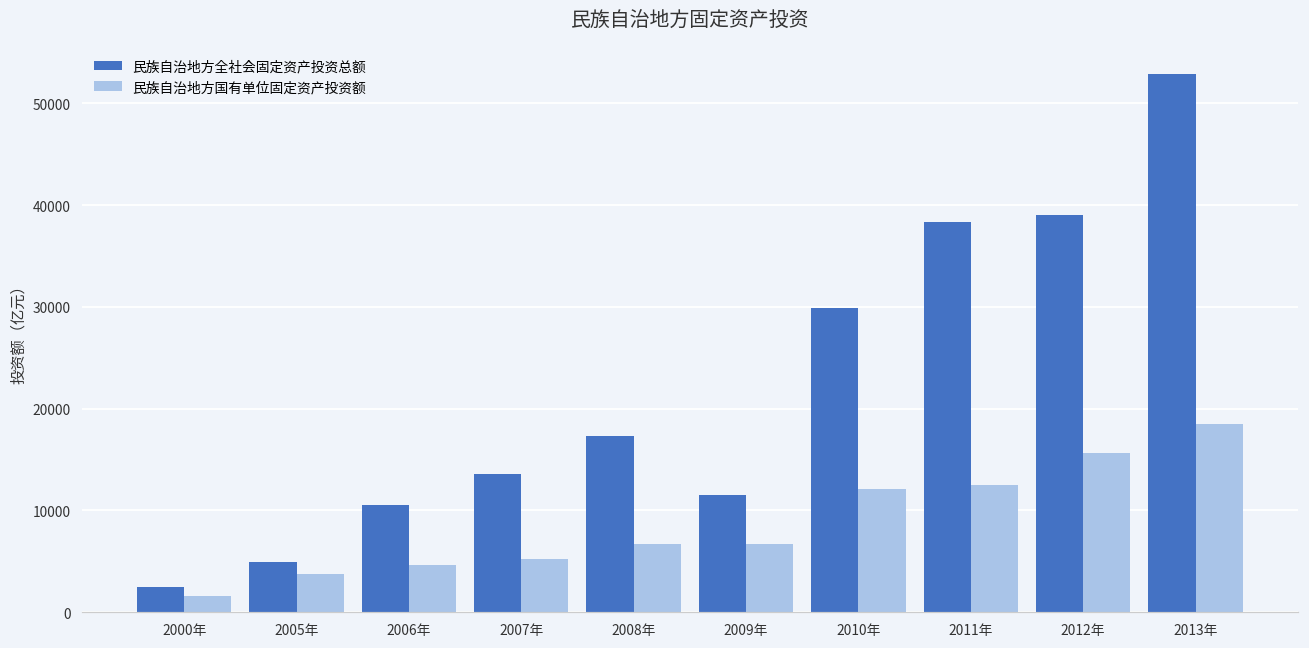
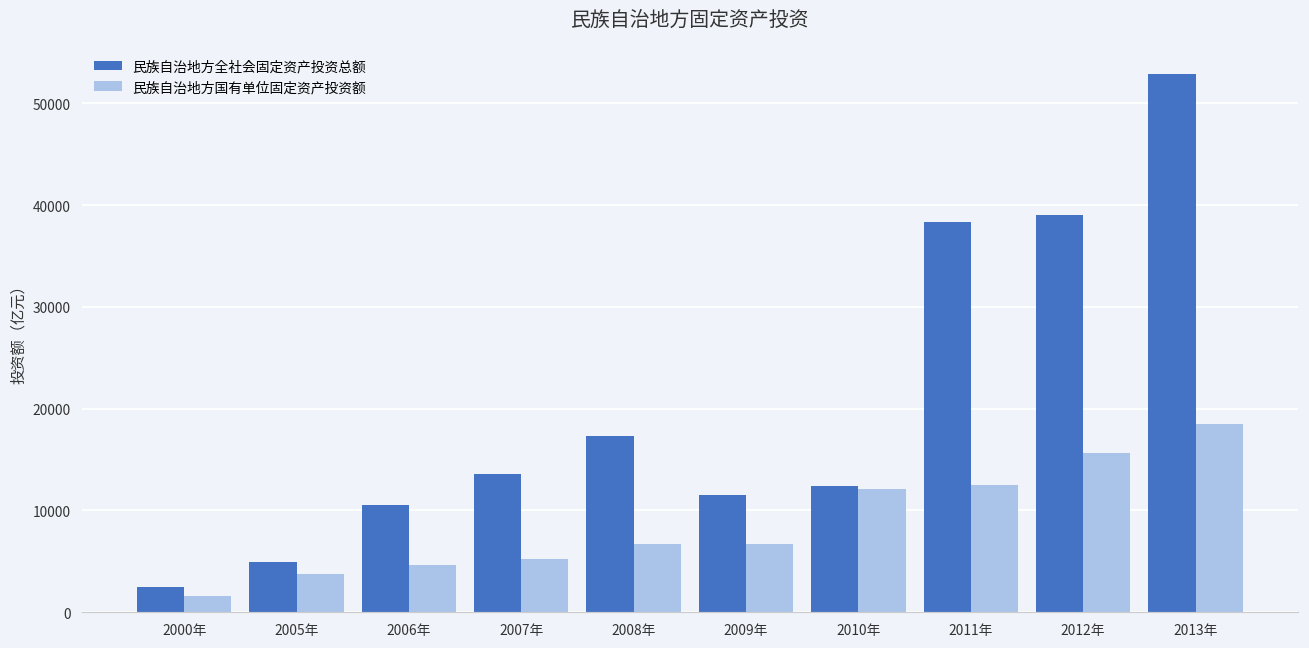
  {
    "民族自治地方全社会固定资产投资总额": {
      "2000年": 2000,
      "2005年": 5000,
      "2006年": 11000,
      "2007年": 14000,
      "2008年": 17000,
      "2009年": 11000,
-     "2010年": 30000,
+     "2010年": 12000,
      "2011年": 38000,
      "2012年": 39000,
      "2013年": 53000
    },
    "民族自治地方国有单位固定资产投资额": {
      "2000年": 2000,
      "2005年": 4000,
      "2006年": 5000,
      "2007年": 5000,
      "2008年": 7000,
      "2009年": 7000,
      "2010年": 12000,
      "2011年": 12000,
      "2012年": 16000,
      "2013年": 19000
    }
  }
